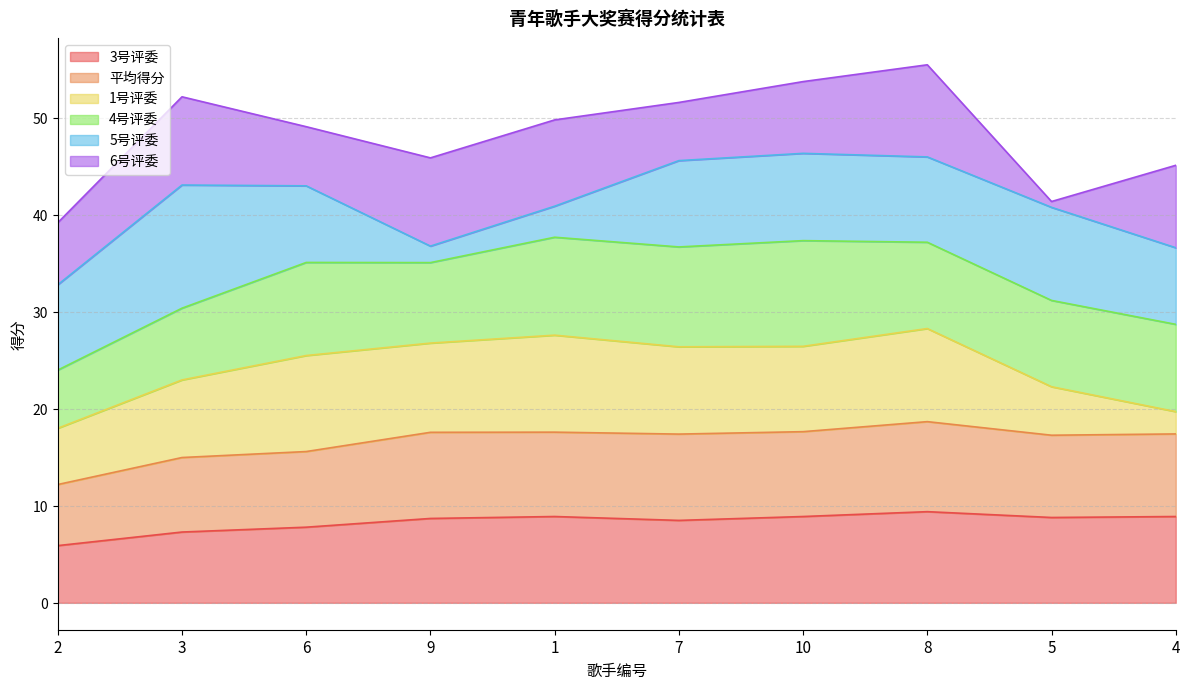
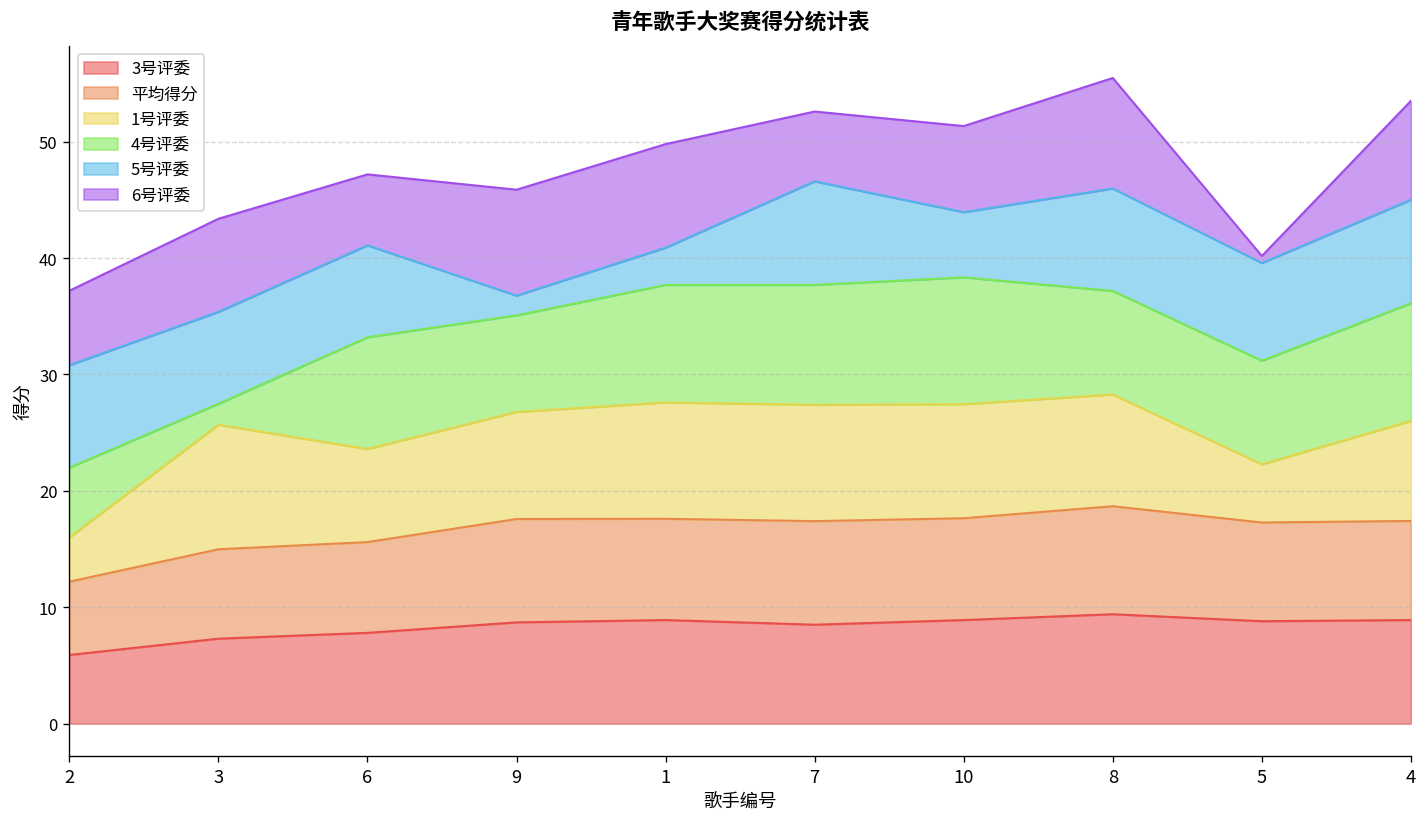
  {
    "1号评委": {
-     "2": 6,
-     "3": 8,
-     "6": 10,
+     "2": 4,
+     "3": 11,
+     "6": 8,
      "9": 9,
      "1": 10,
-     "7": 9,
-     "10": 9,
+     "7": 10,
+     "10": 10,
      "8": 10,
      "5": 5,
-     "4": 2
+     "4": 9
    },
    "4号评委": {
      "2": 6,
-     "3": 7,
+     "3": 2,
      "6": 10,
      "9": 8,
      "1": 10,
      "7": 10,
      "10": 11,
      "8": 9,
      "5": 9,
-     "4": 9
+     "4": 10
    },
    "5号评委": {
      "2": 9,
-     "3": 13,
+     "3": 8,
      "6": 8,
      "9": 2,
      "1": 3,
      "7": 9,
-     "10": 9,
+     "10": 6,
      "8": 9,
-     "5": 10,
-     "4": 8
+     "5": 8,
+     "4": 9
    },
    "6号评委": {
      "2": 6,
-     "3": 9,
+     "3": 8,
      "6": 6,
      "9": 9,
      "1": 9,
      "7": 6,
      "10": 7,
      "8": 10,
      "5": 1,
      "4": 9
    }
  }
